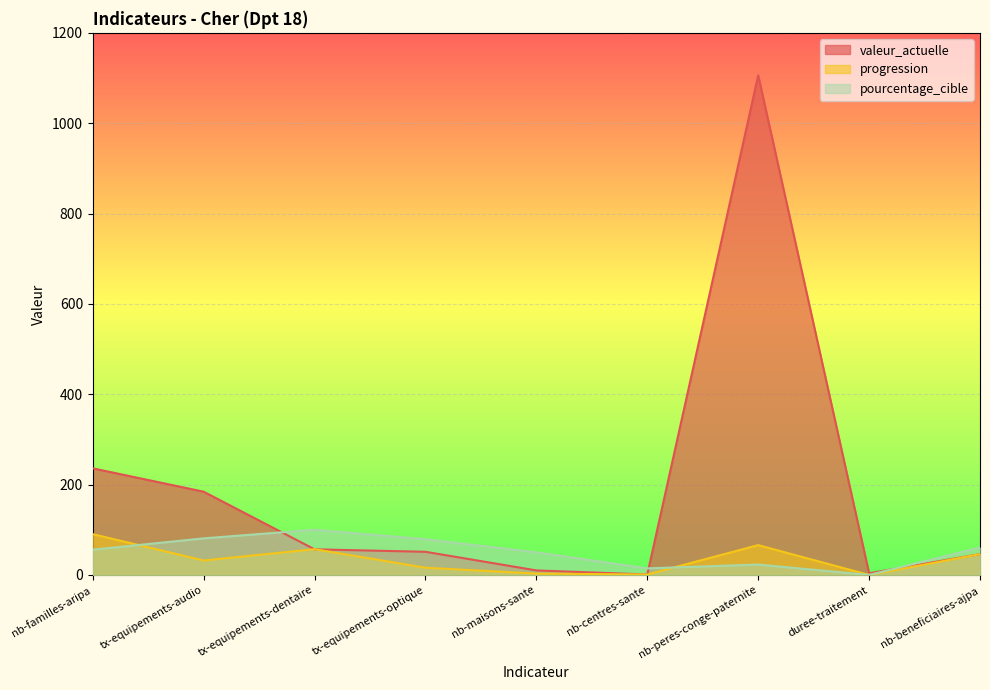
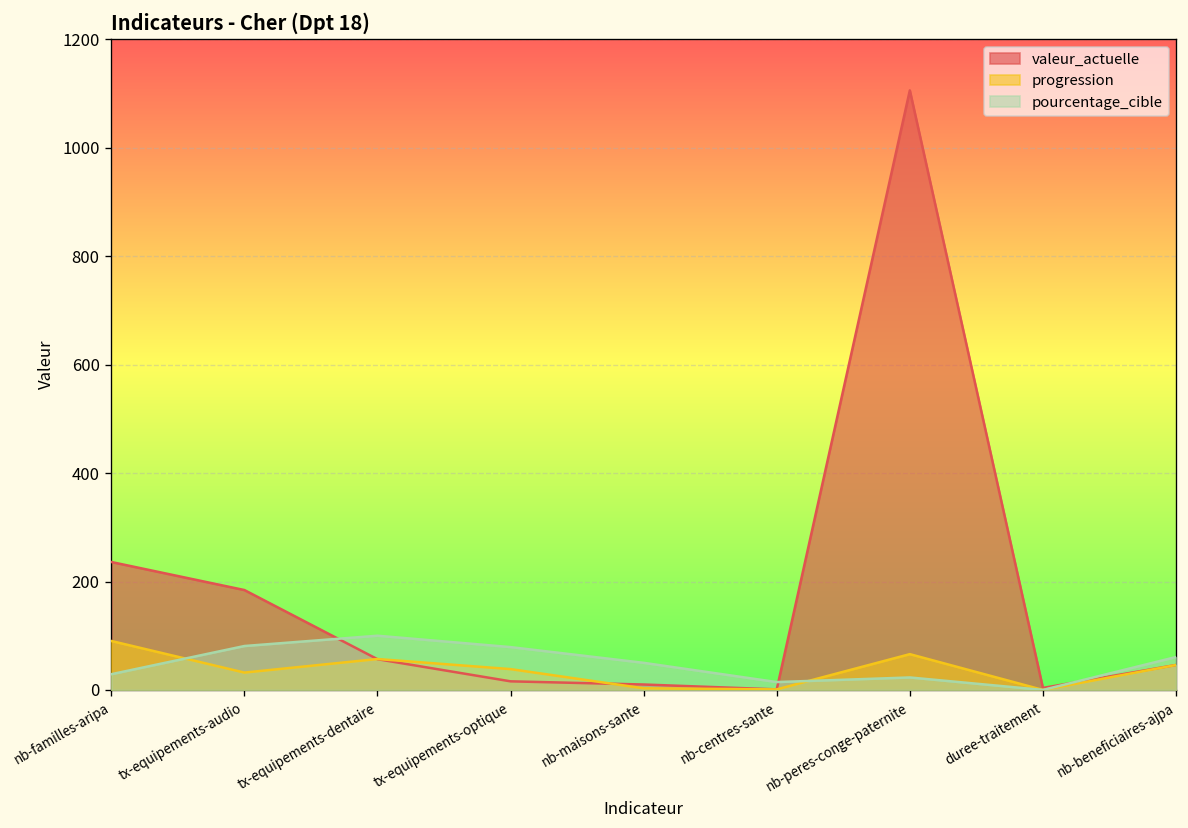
  {
    "valeur_actuelle": {
      "nb-familles-aripa": 240,
      "tx-equipements-audio": 180,
-     "tx-equipements-optique": 50,
+     "tx-equipements-optique": 20,
      "nb-maisons-sante": 10,
      "nb-peres-conge-paternite": 1110
    },
    "progression": {
      "nb-familles-aripa": 90,
      "tx-equipements-audio": 30,
-     "tx-equipements-optique": 20,
+     "tx-equipements-optique": 40,
      "nb-maisons-sante": 0,
      "nb-peres-conge-paternite": 70
    },
    "pourcentage_cible": {
-     "nb-familles-aripa": 60,
+     "nb-familles-aripa": 30,
      "tx-equipements-audio": 80,
      "tx-equipements-dentaire": 100,
      "tx-equipements-optique": 80,
      "nb-maisons-sante": 50,
      "nb-centres-sante": 10,
      "nb-peres-conge-paternite": 20,
      "nb-beneficiaires-ajpa": 60
    }
  }
